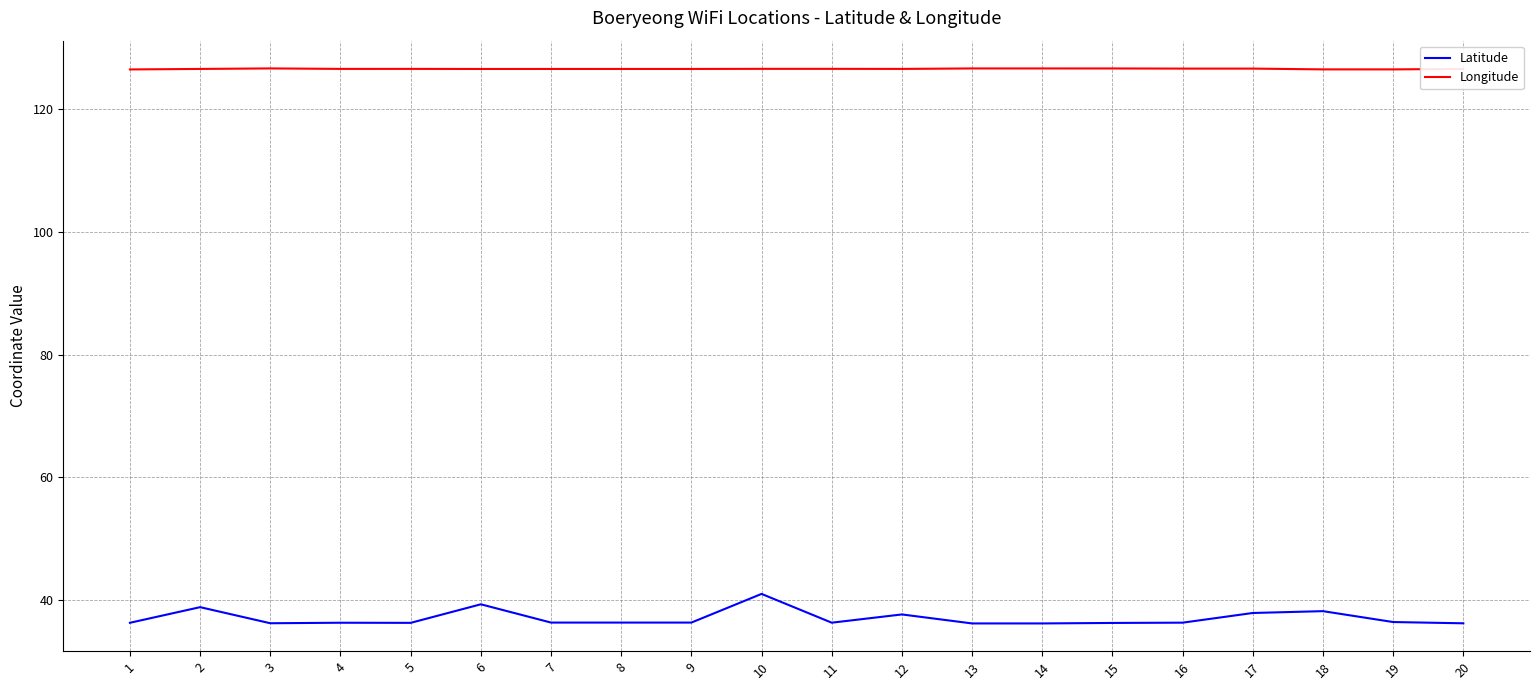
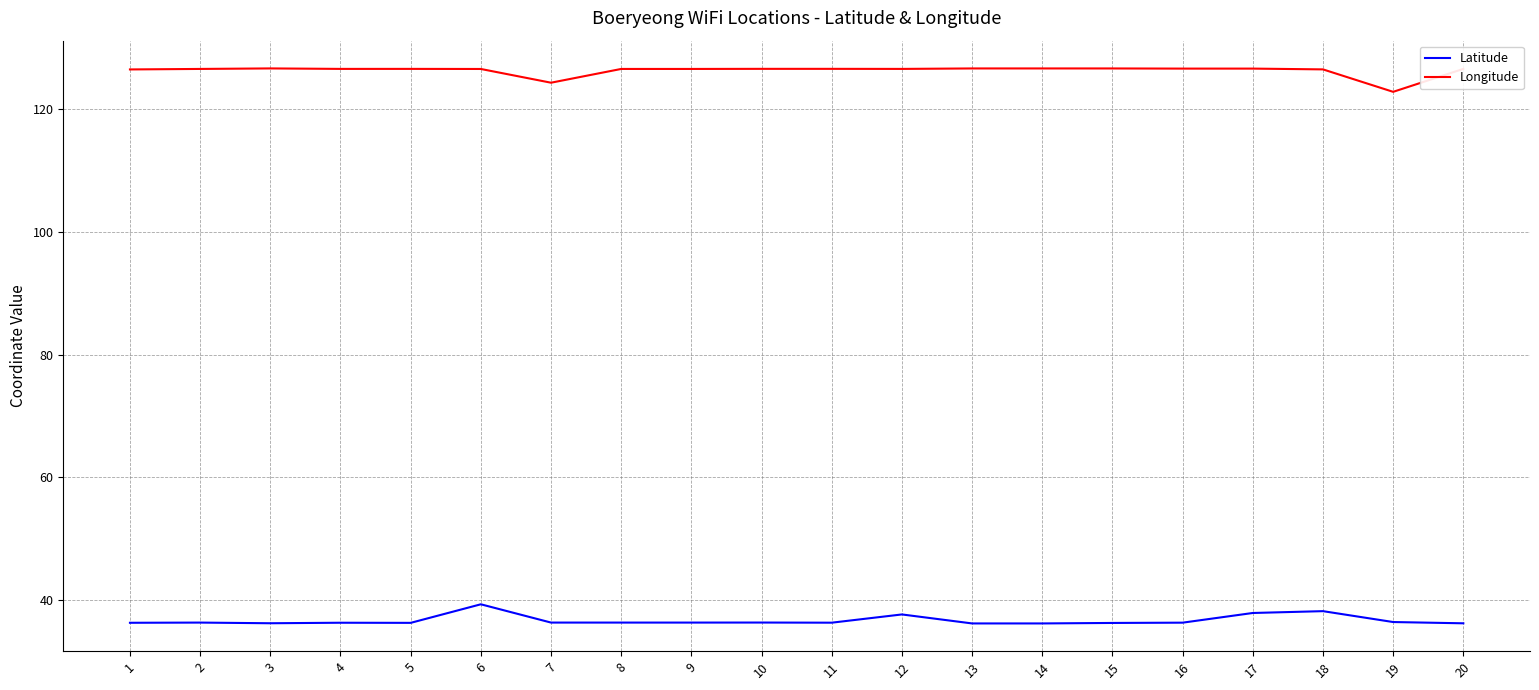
  {
    "Latitude": {
      "1": 36,
-     "2": 39,
+     "2": 36,
      "3": 36,
      "4": 36,
      "5": 36,
      "6": 39,
      "7": 36,
      "8": 36,
      "9": 36,
-     "10": 41,
+     "10": 36,
      "11": 36,
      "12": 38,
      "13": 36,
      "14": 36,
      "15": 36,
      "16": 36,
      "17": 38,
      "18": 38,
      "19": 36,
      "20": 36
    },
    "Longitude": {
      "1": 127,
      "2": 127,
      "3": 127,
      "4": 127,
      "5": 127,
      "6": 127,
-     "7": 127,
+     "7": 124,
      "8": 127,
      "9": 127,
      "10": 127,
      "11": 127,
      "12": 127,
      "13": 127,
      "14": 127,
      "15": 127,
      "16": 127,
      "17": 127,
      "18": 127,
-     "19": 127
+     "19": 123
    }
  }
